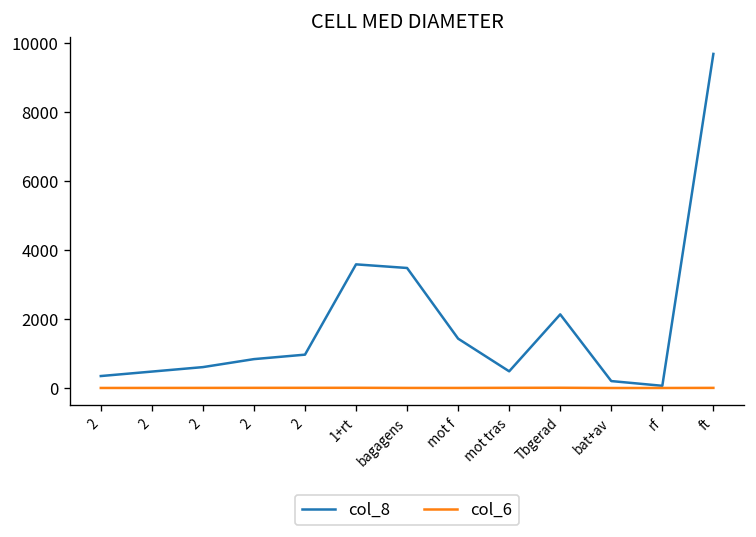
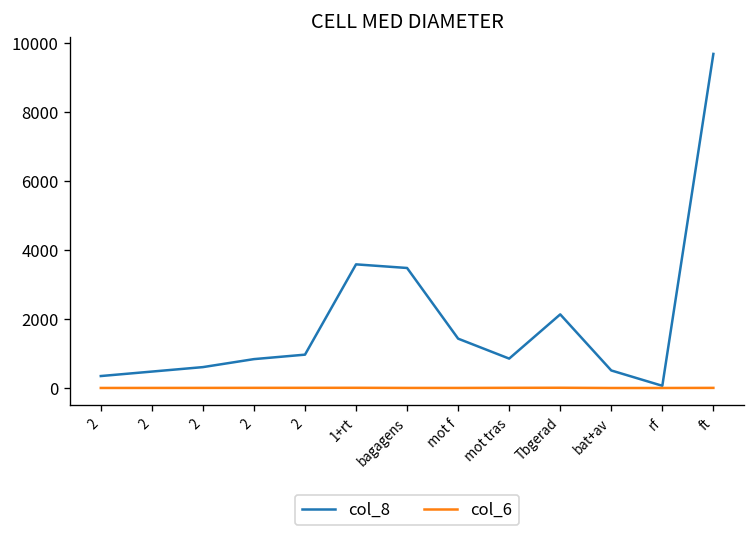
  {
    "col_8": {
      "1+rt": 3600,
      "bagagens": 3500,
      "mot f": 1400,
-     "mot tras": 500,
+     "mot tras": 900,
      "Tbgerad": 2100,
-     "bat+av": 200,
+     "bat+av": 500,
      "ft": 9700
    },
    "col_6": {
      "1+rt": 0,
      "bagagens": 0,
      "mot f": 0,
      "mot tras": 0,
      "Tbgerad": 0,
      "bat+av": 0,
      "ft": 0
    }
  }
